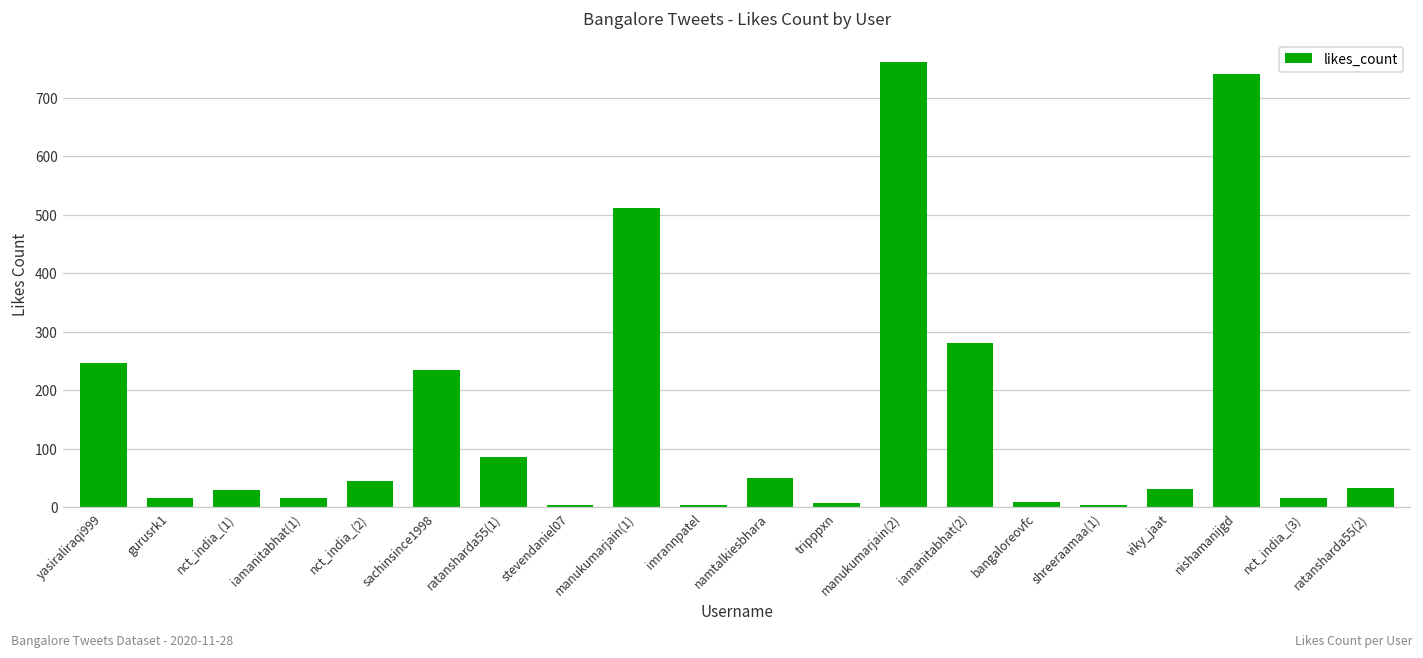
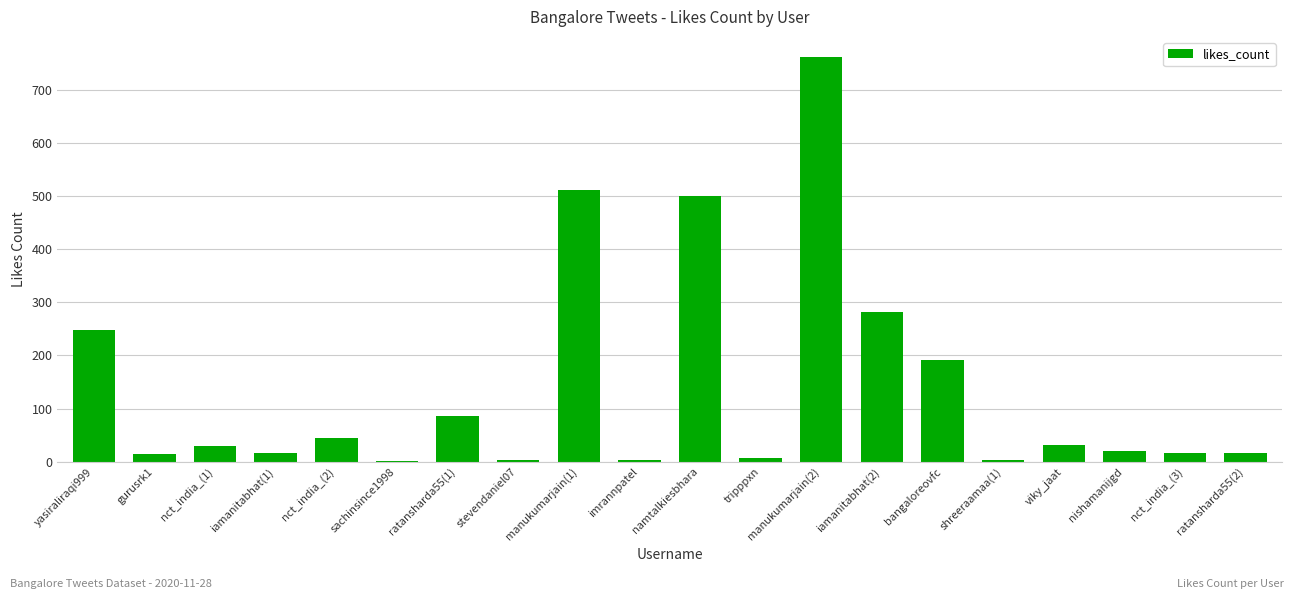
  {
    "yasiraliraqi999": 250,
    "gurusrk1": 20,
    "nct_india_(1)": 30,
    "iamanitabhat(1)": 20,
    "nct_india_(2)": 40,
-   "sachinsince1998": 240,
+   "sachinsince1998": 0,
    "ratansharda55(1)": 90,
    "manukumarjain(1)": 510,
-   "namtalkiesbhara": 50,
+   "namtalkiesbhara": 500,
    "tripppxn": 10,
    "manukumarjain(2)": 760,
    "iamanitabhat(2)": 280,
-   "bangaloreovfc": 10,
+   "bangaloreovfc": 190,
    "viky_jaat": 30,
-   "nishamanijgd": 740,
+   "nishamanijgd": 20,
    "nct_india_(3)": 20,
-   "ratansharda55(2)": 30
+   "ratansharda55(2)": 20
  }
